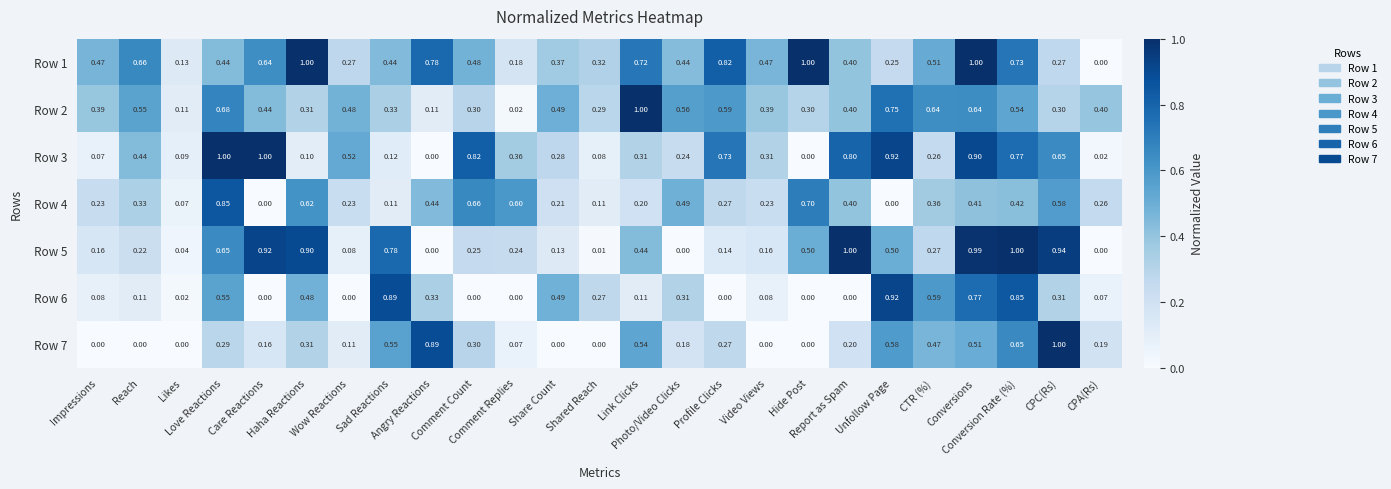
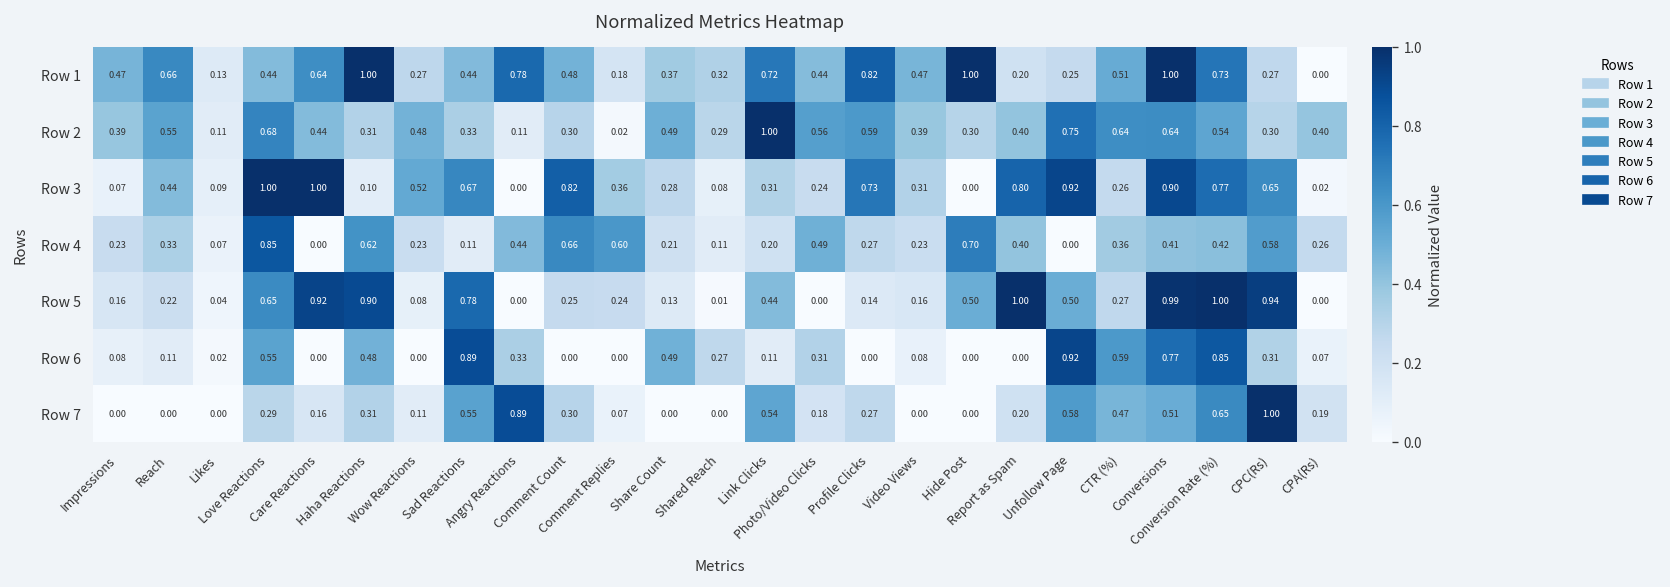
  {
    "Row 1": {
      "Impressions": 0.47,
      "Reach": 0.66,
      "Likes": 0.13,
      "Love Reactions": 0.44,
      "Care Reactions": 0.64,
      "Haha Reactions": 1.00,
      "Wow Reactions": 0.27,
      "Sad Reactions": 0.44,
      "Angry Reactions": 0.78,
      "Comment Count": 0.48,
      "Comment Replies": 0.18,
      "Share Count": 0.37,
      "Shared Reach": 0.32,
      "Link Clicks": 0.72,
      "Photo/Video Clicks": 0.44,
      "Profile Clicks": 0.82,
      "Video Views": 0.47,
      "Hide Post": 1.00,
-     "Report as Spam": 0.40,
+     "Report as Spam": 0.20,
      "Unfollow Page": 0.25,
      "CTR (%)": 0.51,
      "Conversions": 1.00,
      "Conversion Rate (%)": 0.73,
      "CPC(Rs)": 0.27,
      "CPA(Rs)": 0.00
    },
    "Row 2": {
      "Impressions": 0.39,
      "Reach": 0.55,
      "Likes": 0.11,
      "Love Reactions": 0.68,
      "Care Reactions": 0.44,
      "Haha Reactions": 0.31,
      "Wow Reactions": 0.48,
      "Sad Reactions": 0.33,
      "Angry Reactions": 0.11,
      "Comment Count": 0.30,
      "Comment Replies": 0.02,
      "Share Count": 0.49,
      "Shared Reach": 0.29,
      "Link Clicks": 1.00,
      "Photo/Video Clicks": 0.56,
      "Profile Clicks": 0.59,
      "Video Views": 0.39,
      "Hide Post": 0.30,
      "Report as Spam": 0.40,
      "Unfollow Page": 0.75,
      "CTR (%)": 0.64,
      "Conversions": 0.64,
      "Conversion Rate (%)": 0.54,
      "CPC(Rs)": 0.30,
      "CPA(Rs)": 0.40
    },
    "Row 3": {
      "Impressions": 0.07,
      "Reach": 0.44,
      "Likes": 0.09,
      "Love Reactions": 1.00,
      "Care Reactions": 1.00,
      "Haha Reactions": 0.10,
      "Wow Reactions": 0.52,
-     "Sad Reactions": 0.12,
+     "Sad Reactions": 0.67,
      "Angry Reactions": 0.00,
      "Comment Count": 0.82,
      "Comment Replies": 0.36,
      "Share Count": 0.28,
      "Shared Reach": 0.08,
      "Link Clicks": 0.31,
      "Photo/Video Clicks": 0.24,
      "Profile Clicks": 0.73,
      "Video Views": 0.31,
      "Hide Post": 0.00,
      "Report as Spam": 0.80,
      "Unfollow Page": 0.92,
      "CTR (%)": 0.26,
      "Conversions": 0.90,
      "Conversion Rate (%)": 0.77,
      "CPC(Rs)": 0.65,
      "CPA(Rs)": 0.02
    },
    "Row 4": {
      "Impressions": 0.23,
      "Reach": 0.33,
      "Likes": 0.07,
      "Love Reactions": 0.85,
      "Care Reactions": 0.00,
      "Haha Reactions": 0.62,
      "Wow Reactions": 0.23,
      "Sad Reactions": 0.11,
      "Angry Reactions": 0.44,
      "Comment Count": 0.66,
      "Comment Replies": 0.60,
      "Share Count": 0.21,
      "Shared Reach": 0.11,
      "Link Clicks": 0.20,
      "Photo/Video Clicks": 0.49,
      "Profile Clicks": 0.27,
      "Video Views": 0.23,
      "Hide Post": 0.70,
      "Report as Spam": 0.40,
      "Unfollow Page": 0.00,
      "CTR (%)": 0.36,
      "Conversions": 0.41,
      "Conversion Rate (%)": 0.42,
      "CPC(Rs)": 0.58,
      "CPA(Rs)": 0.26
    },
    "Row 5": {
      "Impressions": 0.16,
      "Reach": 0.22,
      "Likes": 0.04,
      "Love Reactions": 0.65,
      "Care Reactions": 0.92,
      "Haha Reactions": 0.90,
      "Wow Reactions": 0.08,
      "Sad Reactions": 0.78,
      "Angry Reactions": 0.00,
      "Comment Count": 0.25,
      "Comment Replies": 0.24,
      "Share Count": 0.13,
      "Shared Reach": 0.01,
      "Link Clicks": 0.44,
      "Photo/Video Clicks": 0.00,
      "Profile Clicks": 0.14,
      "Video Views": 0.16,
      "Hide Post": 0.50,
      "Report as Spam": 1.00,
      "Unfollow Page": 0.50,
      "CTR (%)": 0.27,
      "Conversions": 0.99,
      "Conversion Rate (%)": 1.00,
      "CPC(Rs)": 0.94,
      "CPA(Rs)": 0.00
    },
    "Row 6": {
      "Impressions": 0.08,
      "Reach": 0.11,
      "Likes": 0.02,
      "Love Reactions": 0.55,
      "Care Reactions": 0.00,
      "Haha Reactions": 0.48,
      "Wow Reactions": 0.00,
      "Sad Reactions": 0.89,
      "Angry Reactions": 0.33,
      "Comment Count": 0.00,
      "Comment Replies": 0.00,
      "Share Count": 0.49,
      "Shared Reach": 0.27,
      "Link Clicks": 0.11,
      "Photo/Video Clicks": 0.31,
      "Profile Clicks": 0.00,
      "Video Views": 0.08,
      "Hide Post": 0.00,
      "Report as Spam": 0.00,
      "Unfollow Page": 0.92,
      "CTR (%)": 0.59,
      "Conversions": 0.77,
      "Conversion Rate (%)": 0.85,
      "CPC(Rs)": 0.31,
      "CPA(Rs)": 0.07
    },
    "Row 7": {
      "Impressions": 0.00,
      "Reach": 0.00,
      "Likes": 0.00,
      "Love Reactions": 0.29,
      "Care Reactions": 0.16,
      "Haha Reactions": 0.31,
      "Wow Reactions": 0.11,
      "Sad Reactions": 0.55,
      "Angry Reactions": 0.89,
      "Comment Count": 0.30,
      "Comment Replies": 0.07,
      "Share Count": 0.00,
      "Shared Reach": 0.00,
      "Link Clicks": 0.54,
      "Photo/Video Clicks": 0.18,
      "Profile Clicks": 0.27,
      "Video Views": 0.00,
      "Hide Post": 0.00,
      "Report as Spam": 0.20,
      "Unfollow Page": 0.58,
      "CTR (%)": 0.47,
      "Conversions": 0.51,
      "Conversion Rate (%)": 0.65,
      "CPC(Rs)": 1.00,
      "CPA(Rs)": 0.19
    }
  }
